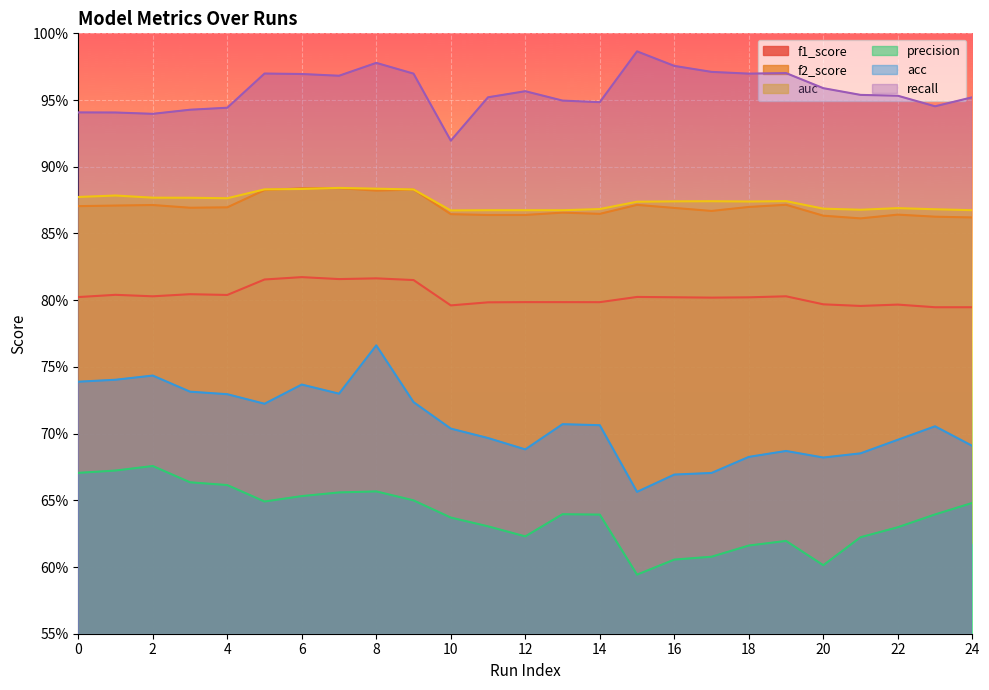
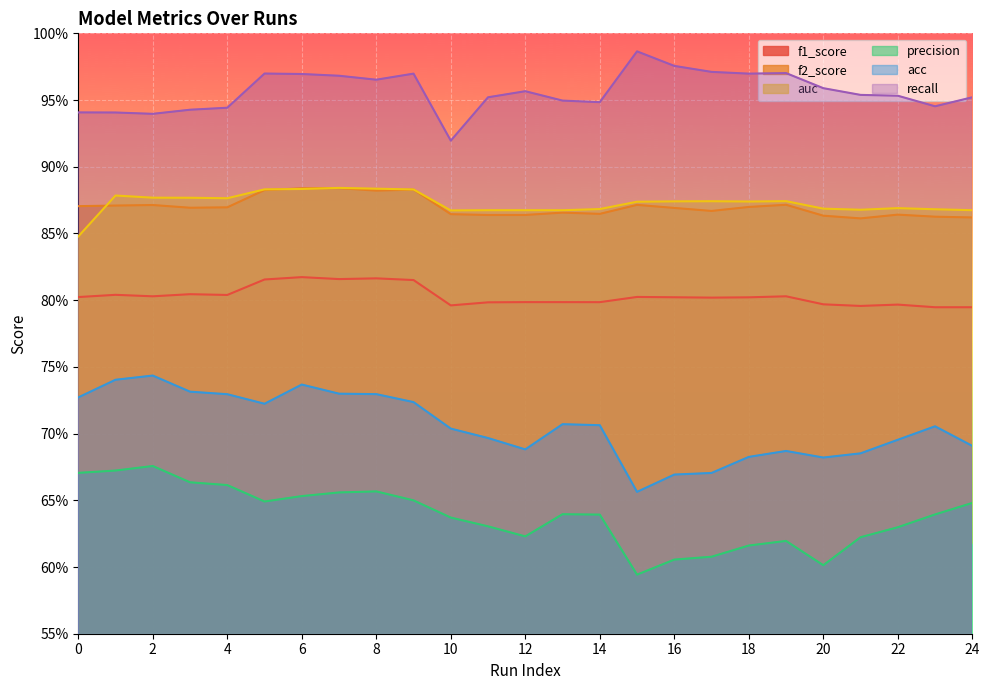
  {
    "auc": {
-     "0": "87.7%",
+     "0": "84.8%",
      "2": "87.7%",
      "4": "87.6%",
      "10": "86.7%",
      "12": "86.7%",
      "14": "86.8%",
      "16": "87.4%",
      "18": "87.4%",
      "20": "86.9%",
      "22": "86.9%",
      "24": "86.7%"
    },
    "precision": {
      "0": "67.1%",
      "2": "67.6%",
      "4": "66.1%",
      "6": "65.3%",
      "8": "65.7%",
      "10": "63.7%",
      "12": "62.3%",
      "14": "63.9%",
      "16": "60.6%",
      "18": "61.6%",
      "20": "60.1%",
      "22": "63.0%",
      "24": "64.8%"
    },
    "acc": {
-     "0": "73.9%",
+     "0": "72.7%",
      "2": "74.3%",
      "4": "73.0%",
      "6": "73.7%",
-     "8": "76.6%",
+     "8": "73.0%",
      "10": "70.4%",
      "12": "68.8%",
      "14": "70.6%",
      "16": "66.9%",
      "18": "68.3%",
      "20": "68.2%",
      "22": "69.5%",
      "24": "69.1%"
    },
    "recall": {
      "0": "94.1%",
      "2": "94.0%",
      "4": "94.4%",
      "6": "97.0%",
-     "8": "97.8%",
+     "8": "96.5%",
      "10": "92.0%",
      "12": "95.7%",
      "14": "94.8%",
      "16": "97.6%",
      "18": "97.0%",
      "24": "95.2%"
    }
  }
